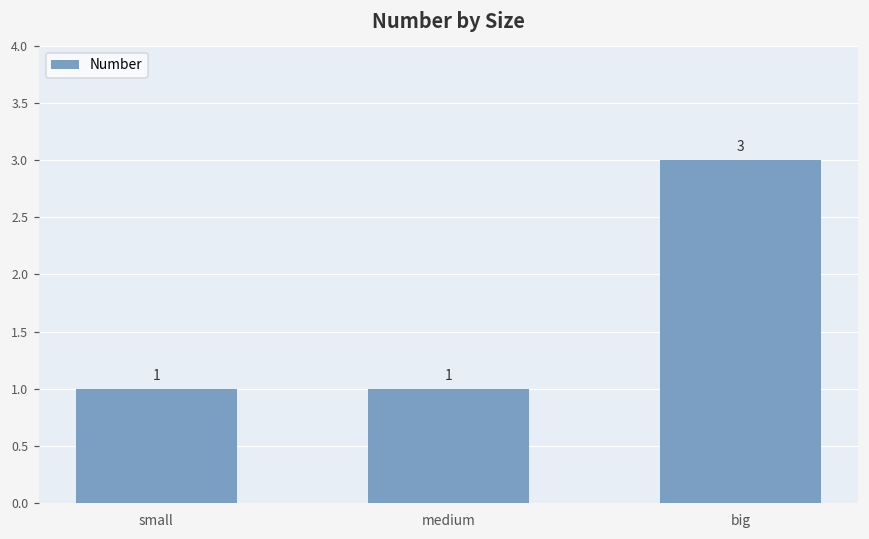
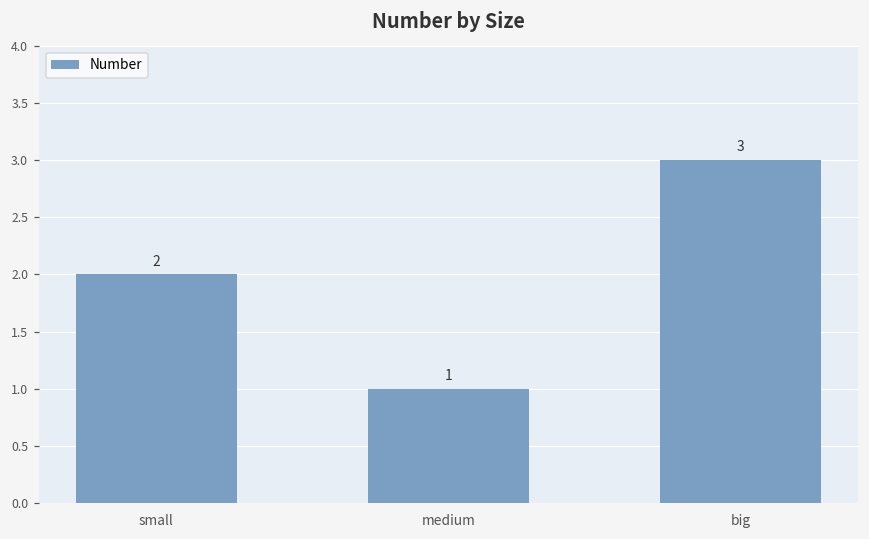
  {
-   "small": 1,
+   "small": 2,
    "medium": 1,
    "big": 3
  }
